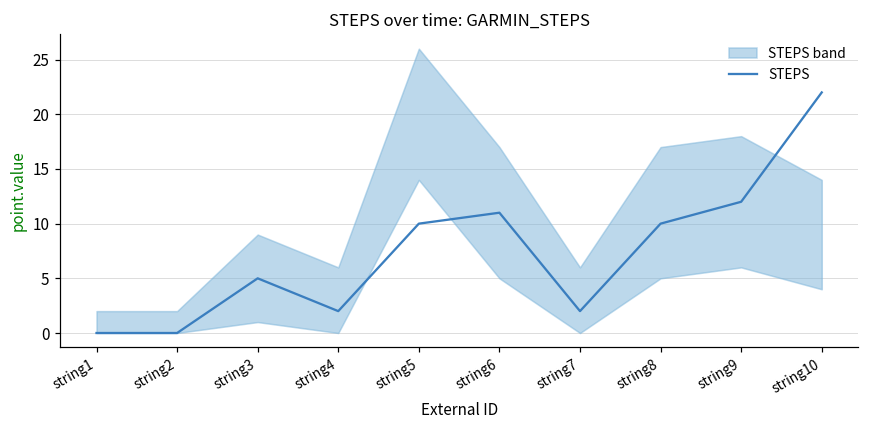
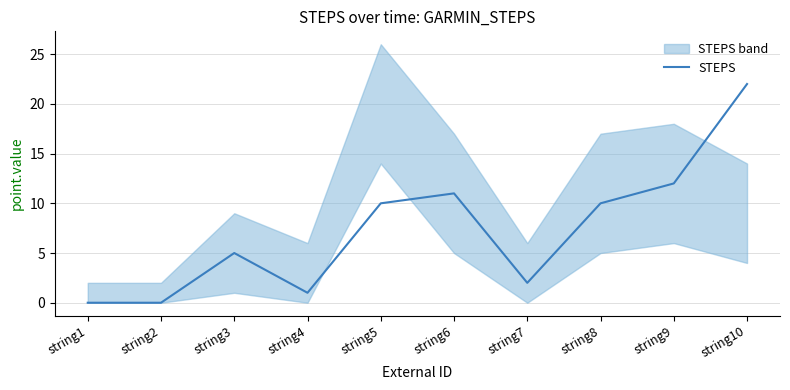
  {
    "STEPS": {
      "string1": 0,
      "string2": 0,
      "string3": 5,
-     "string4": 2,
+     "string4": 1,
      "string5": 10,
      "string6": 11,
      "string7": 2,
      "string8": 10,
      "string9": 12,
      "string10": 22
    }
  }
